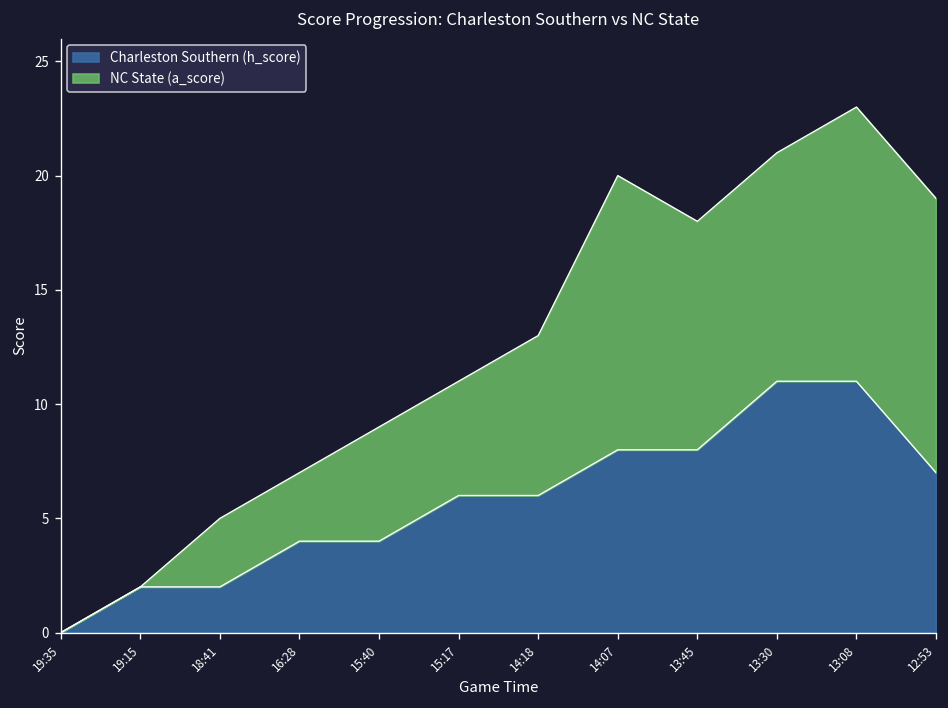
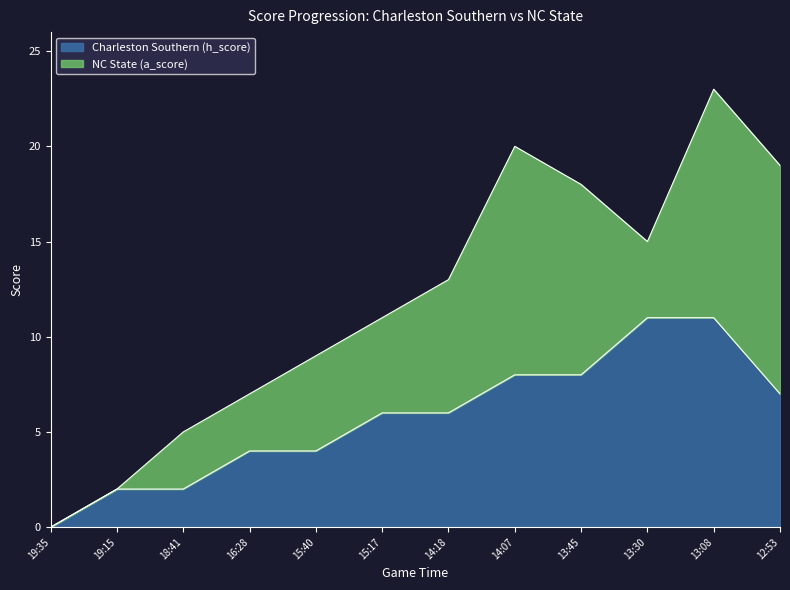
  {
    "Charleston Southern (h_score)": {
      "18:41": 2,
      "16:28": 4,
      "15:40": 4,
      "15:17": 6,
      "14:18": 6,
      "14:07": 8,
      "13:45": 8,
      "13:30": 11,
      "13:08": 11,
      "12:53": 7
    },
    "NC State (a_score)": {
      "18:41": 3,
      "16:28": 3,
      "15:40": 5,
      "15:17": 5,
      "14:18": 7,
      "14:07": 12,
      "13:45": 10,
-     "13:30": 10,
+     "13:30": 4,
      "13:08": 12,
      "12:53": 12
    }
  }
